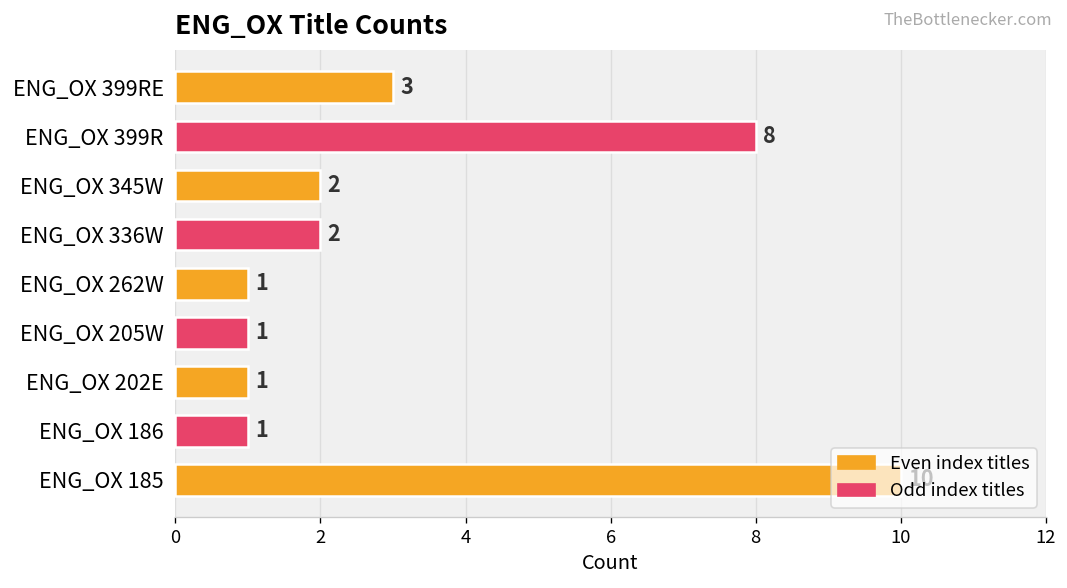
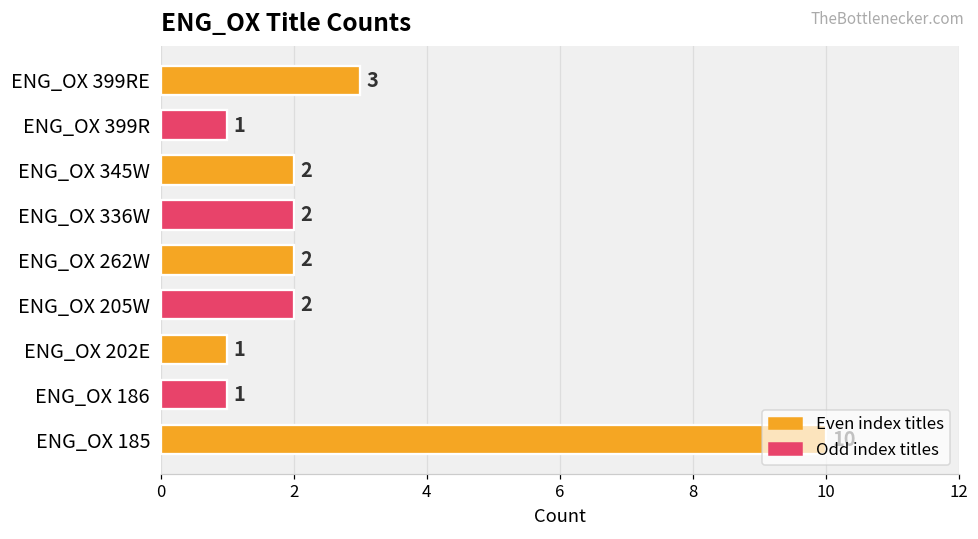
  {
    "ENG_OX 399RE": 3,
-   "ENG_OX 399R": 8,
+   "ENG_OX 399R": 1,
    "ENG_OX 345W": 2,
    "ENG_OX 336W": 2,
-   "ENG_OX 262W": 1,
-   "ENG_OX 205W": 1,
+   "ENG_OX 262W": 2,
+   "ENG_OX 205W": 2,
    "ENG_OX 202E": 1,
    "ENG_OX 186": 1
  }
